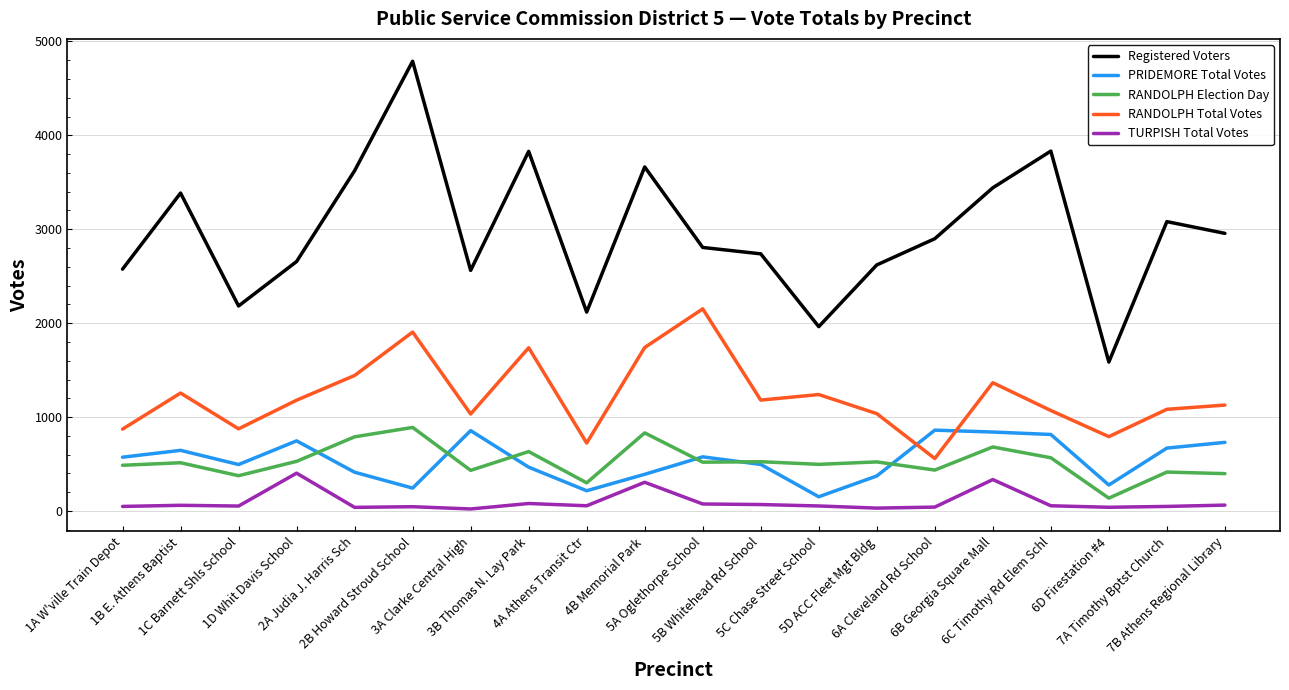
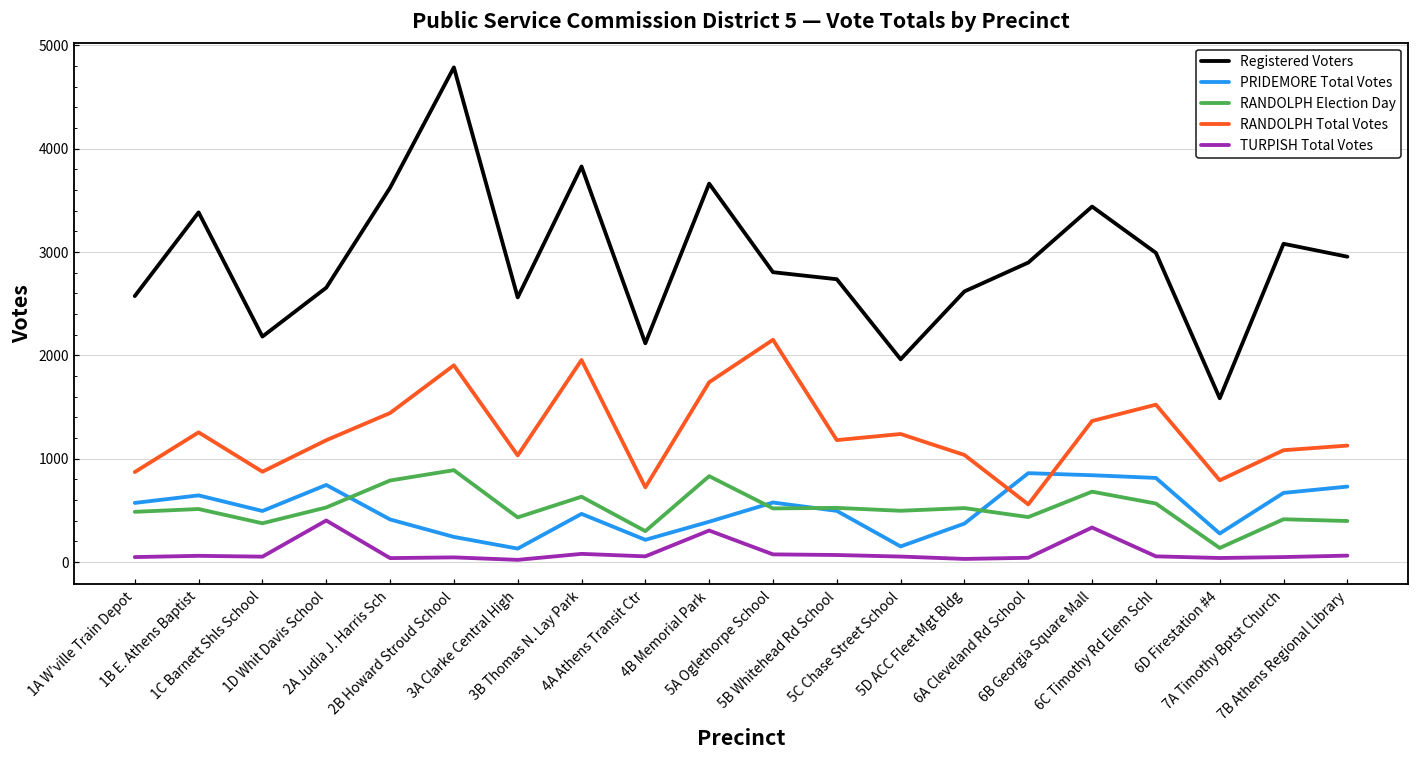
  {
    "Registered Voters": {
      "1A W'ville Train Depot": 2600,
      "1B E. Athens Baptist": 3400,
      "1C Barnett Shls School": 2200,
      "1D Whit Davis School": 2700,
      "2A Judia J. Harris Sch": 3600,
      "2B Howard Stroud School": 4800,
      "3A Clarke Central High": 2600,
      "3B Thomas N. Lay Park": 3800,
      "4A Athens Transit Ctr": 2100,
      "4B Memorial Park": 3700,
      "5A Oglethorpe School": 2800,
      "5B Whitehead Rd School": 2700,
      "5C Chase Street School": 2000,
      "5D ACC Fleet Mgt Bldg": 2600,
      "6A Cleveland Rd School": 2900,
      "6B Georgia Square Mall": 3400,
-     "6C Timothy Rd Elem Schl": 3800,
+     "6C Timothy Rd Elem Schl": 3000,
      "6D Firestation #4": 1600,
      "7A Timothy Bptst Church": 3100,
      "7B Athens Regional Library": 3000
    },
    "PRIDEMORE Total Votes": {
      "1A W'ville Train Depot": 600,
      "1B E. Athens Baptist": 600,
      "1C Barnett Shls School": 500,
      "1D Whit Davis School": 700,
      "2A Judia J. Harris Sch": 400,
      "2B Howard Stroud School": 200,
-     "3A Clarke Central High": 900,
+     "3A Clarke Central High": 100,
      "3B Thomas N. Lay Park": 500,
      "4A Athens Transit Ctr": 200,
      "4B Memorial Park": 400,
      "5A Oglethorpe School": 600,
      "5B Whitehead Rd School": 500,
      "5C Chase Street School": 200,
      "5D ACC Fleet Mgt Bldg": 400,
      "6A Cleveland Rd School": 900,
      "6B Georgia Square Mall": 800,
      "6C Timothy Rd Elem Schl": 800,
      "6D Firestation #4": 300,
      "7A Timothy Bptst Church": 700,
      "7B Athens Regional Library": 700
    },
    "RANDOLPH Election Day": {
      "1A W'ville Train Depot": 500,
      "1B E. Athens Baptist": 500,
      "1C Barnett Shls School": 400,
      "1D Whit Davis School": 500,
      "2A Judia J. Harris Sch": 800,
      "2B Howard Stroud School": 900,
      "3A Clarke Central High": 400,
      "3B Thomas N. Lay Park": 600,
      "4A Athens Transit Ctr": 300,
      "4B Memorial Park": 800,
      "5A Oglethorpe School": 500,
      "5B Whitehead Rd School": 500,
      "5C Chase Street School": 500,
      "5D ACC Fleet Mgt Bldg": 500,
      "6A Cleveland Rd School": 400,
      "6B Georgia Square Mall": 700,
      "6C Timothy Rd Elem Schl": 600,
      "6D Firestation #4": 100,
      "7A Timothy Bptst Church": 400,
      "7B Athens Regional Library": 400
    },
    "RANDOLPH Total Votes": {
      "1A W'ville Train Depot": 900,
      "1B E. Athens Baptist": 1300,
      "1C Barnett Shls School": 900,
      "1D Whit Davis School": 1200,
      "2A Judia J. Harris Sch": 1400,
      "2B Howard Stroud School": 1900,
      "3A Clarke Central High": 1000,
-     "3B Thomas N. Lay Park": 1700,
+     "3B Thomas N. Lay Park": 2000,
      "4A Athens Transit Ctr": 700,
      "4B Memorial Park": 1700,
      "5A Oglethorpe School": 2200,
      "5B Whitehead Rd School": 1200,
      "5C Chase Street School": 1200,
      "5D ACC Fleet Mgt Bldg": 1000,
      "6A Cleveland Rd School": 600,
      "6B Georgia Square Mall": 1400,
-     "6C Timothy Rd Elem Schl": 1100,
+     "6C Timothy Rd Elem Schl": 1500,
      "6D Firestation #4": 800,
      "7A Timothy Bptst Church": 1100,
      "7B Athens Regional Library": 1100
    },
    "TURPISH Total Votes": {
      "1A W'ville Train Depot": 0,
      "1B E. Athens Baptist": 100,
      "1C Barnett Shls School": 100,
      "1D Whit Davis School": 400,
      "2A Judia J. Harris Sch": 0,
      "2B Howard Stroud School": 0,
      "3A Clarke Central High": 0,
      "3B Thomas N. Lay Park": 100,
      "4A Athens Transit Ctr": 100,
      "4B Memorial Park": 300,
      "5A Oglethorpe School": 100,
      "5B Whitehead Rd School": 100,
      "5C Chase Street School": 100,
      "5D ACC Fleet Mgt Bldg": 0,
      "6A Cleveland Rd School": 0,
      "6B Georgia Square Mall": 300,
      "6C Timothy Rd Elem Schl": 100,
      "6D Firestation #4": 0,
      "7A Timothy Bptst Church": 0,
      "7B Athens Regional Library": 100
    }
  }
